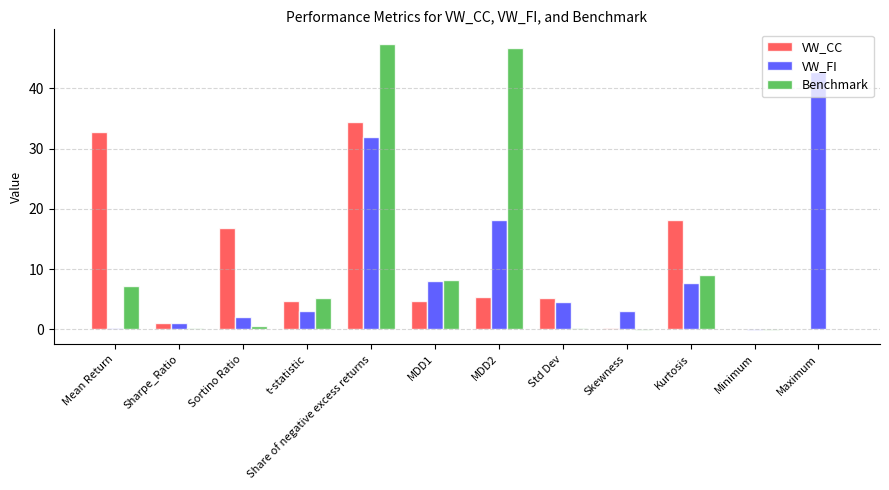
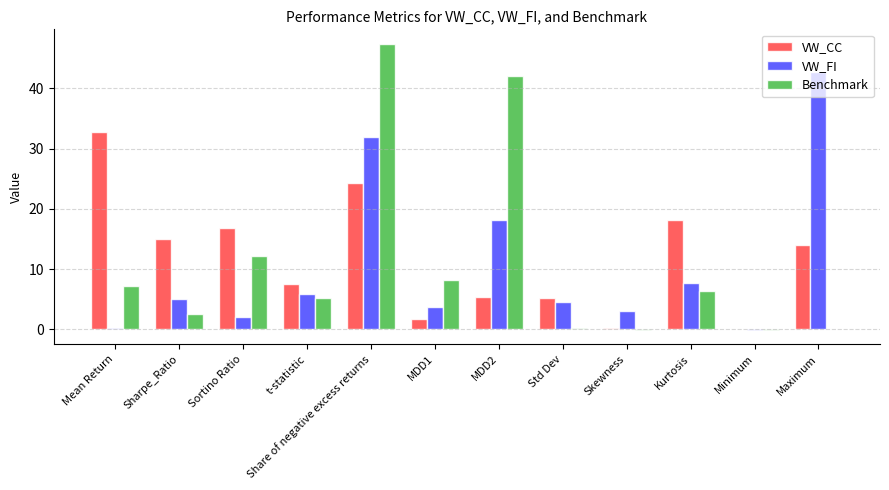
  {
    "VW_CC": {
      "Mean Return": 33,
-     "Sharpe_Ratio": 1,
+     "Sharpe_Ratio": 15,
      "Sortino Ratio": 17,
-     "t-statistic": 5,
-     "Share of negative excess returns": 34,
-     "MDD1": 5,
+     "t-statistic": 8,
+     "Share of negative excess returns": 24,
+     "MDD1": 2,
      "MDD2": 5,
      "Std Dev": 5,
      "Kurtosis": 18,
-     "Maximum": 0
+     "Maximum": 14
    },
    "VW_FI": {
-     "Sharpe_Ratio": 1,
+     "Sharpe_Ratio": 5,
      "Sortino Ratio": 2,
-     "t-statistic": 3,
+     "t-statistic": 6,
      "Share of negative excess returns": 32,
-     "MDD1": 8,
+     "MDD1": 4,
      "MDD2": 18,
      "Std Dev": 4,
      "Skewness": 3,
      "Kurtosis": 8
    },
    "Benchmark": {
      "Mean Return": 7,
-     "Sharpe_Ratio": 0,
-     "Sortino Ratio": 1,
+     "Sharpe_Ratio": 3,
+     "Sortino Ratio": 12,
      "t-statistic": 5,
      "Share of negative excess returns": 47,
      "MDD1": 8,
-     "MDD2": 47,
-     "Kurtosis": 9
+     "MDD2": 42,
+     "Kurtosis": 6
    }
  }
